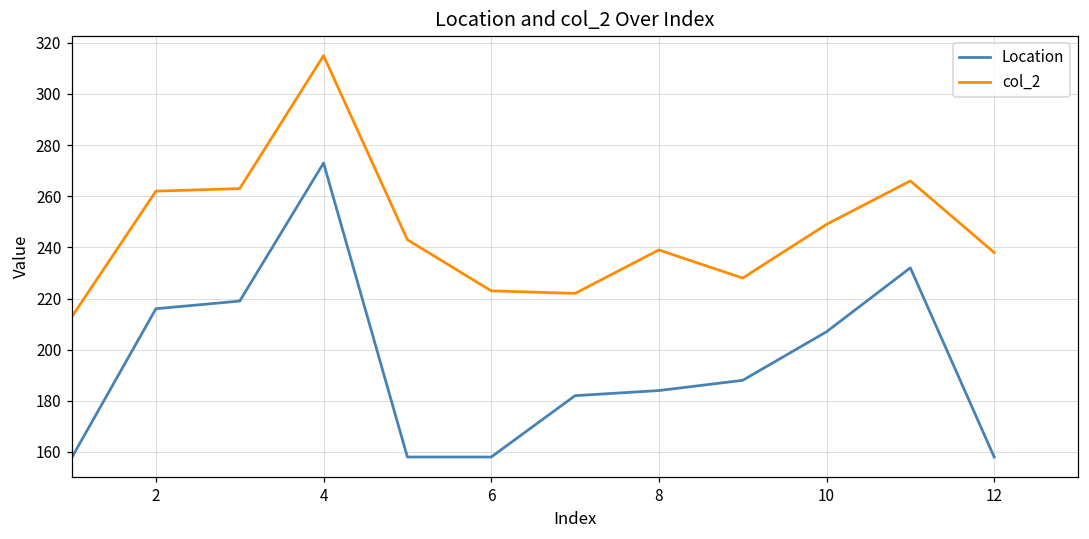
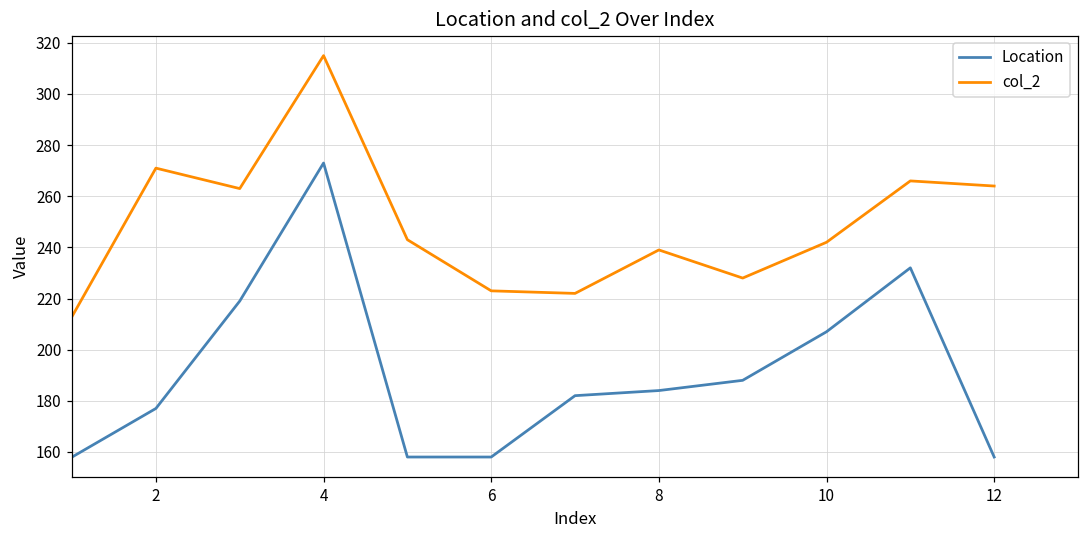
  {
    "Location": {
-     "2": 216,
+     "2": 177,
      "4": 273,
      "6": 158,
      "8": 184,
      "10": 207,
      "12": 158
    },
    "col_2": {
-     "2": 262,
+     "2": 271,
      "4": 315,
      "6": 223,
      "8": 239,
-     "10": 249,
-     "12": 238
+     "10": 242,
+     "12": 264
    }
  }
